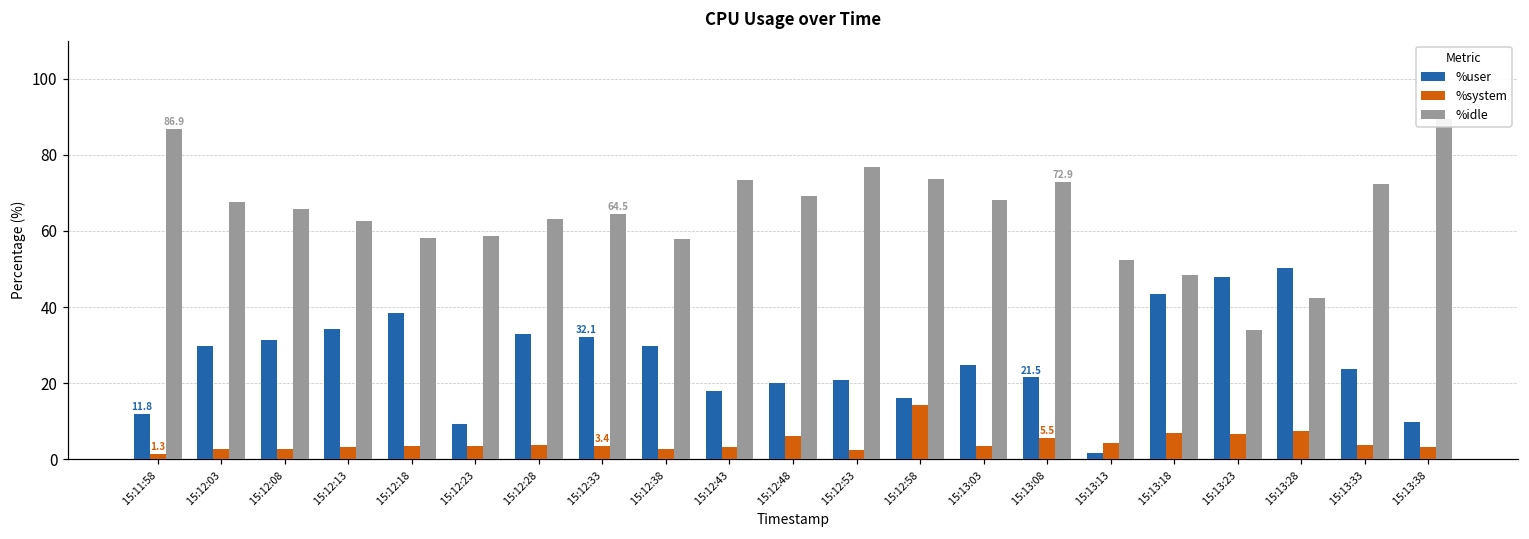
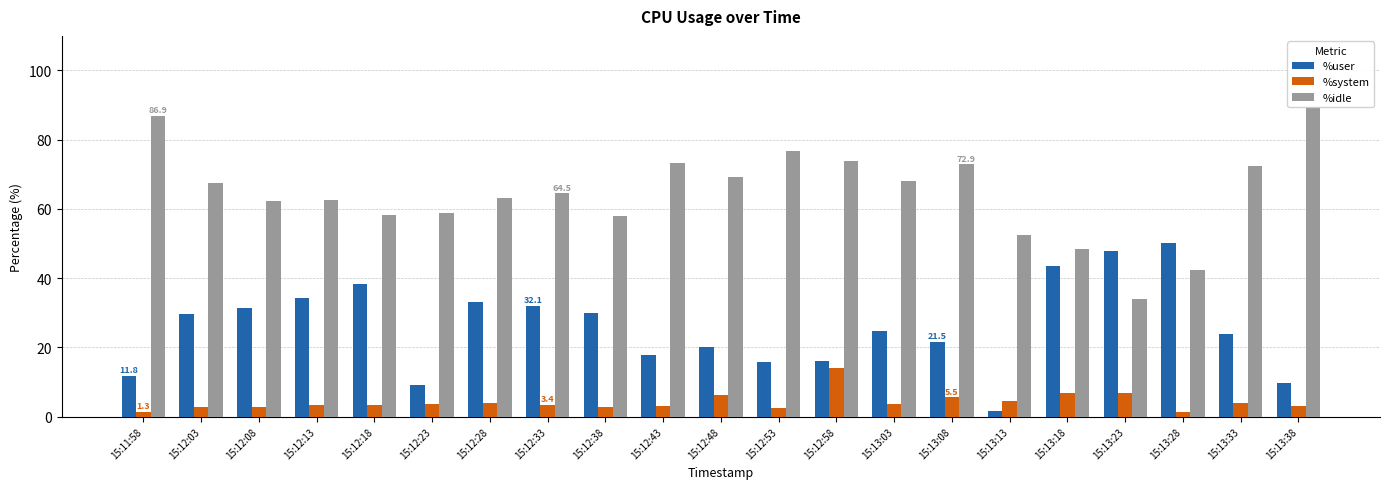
  {
    "%user": {
      "15:12:03": 30,
      "15:12:08": 31,
      "15:12:13": 34,
      "15:12:18": 38,
      "15:12:23": 9,
      "15:12:28": 33,
      "15:12:38": 30,
      "15:12:43": 18,
      "15:12:48": 20,
-     "15:12:53": 21,
+     "15:12:53": 16,
      "15:12:58": 16,
      "15:13:03": 25,
      "15:13:13": 2,
      "15:13:18": 43,
      "15:13:23": 48,
      "15:13:28": 50,
      "15:13:33": 24,
      "15:13:38": 10
    },
    "%system": {
      "15:12:03": 3,
      "15:12:08": 3,
      "15:12:13": 3,
      "15:12:18": 3,
      "15:12:23": 4,
      "15:12:28": 4,
      "15:12:38": 3,
      "15:12:43": 3,
      "15:12:48": 6,
      "15:12:53": 2,
      "15:12:58": 14,
      "15:13:03": 4,
      "15:13:13": 4,
      "15:13:18": 7,
      "15:13:23": 7,
-     "15:13:28": 7,
+     "15:13:28": 1,
      "15:13:33": 4,
      "15:13:38": 3
    },
    "%idle": {
      "15:12:03": 68,
-     "15:12:08": 66,
+     "15:12:08": 62,
      "15:12:13": 62,
      "15:12:18": 58,
      "15:12:23": 59,
      "15:12:28": 63,
      "15:12:38": 58,
      "15:12:43": 73,
      "15:12:48": 69,
      "15:12:53": 77,
      "15:12:58": 74,
      "15:13:03": 68,
      "15:13:13": 52,
      "15:13:18": 48,
      "15:13:23": 34,
      "15:13:28": 42,
      "15:13:33": 72
    }
  }
